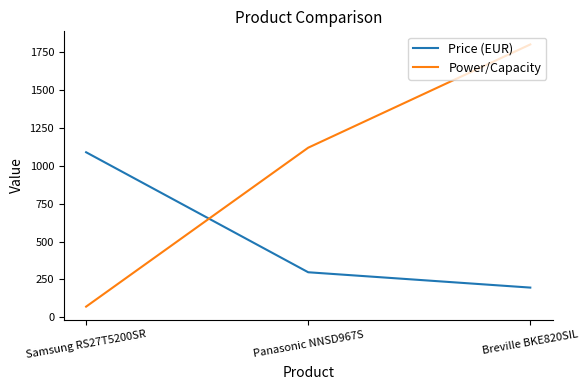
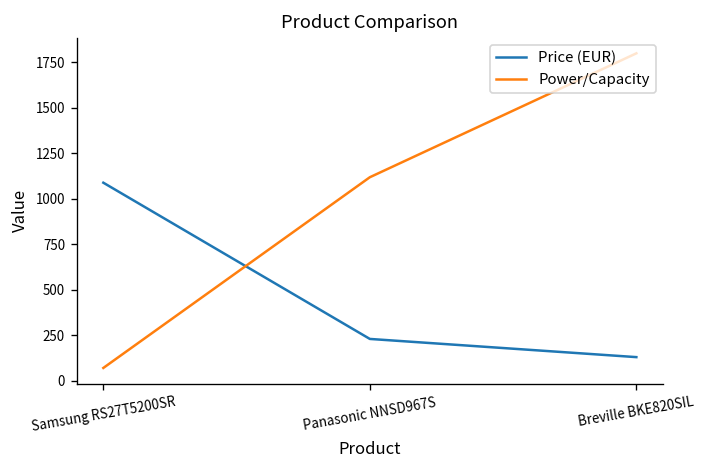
  {
    "Price (EUR)": {
      "Samsung RS27T5200SR": 1090,
-     "Panasonic NNSD967S": 300,
-     "Breville BKE820SIL": 200
+     "Panasonic NNSD967S": 230,
+     "Breville BKE820SIL": 130
    },
    "Power/Capacity": {
      "Samsung RS27T5200SR": 70,
      "Panasonic NNSD967S": 1120
    }
  }
